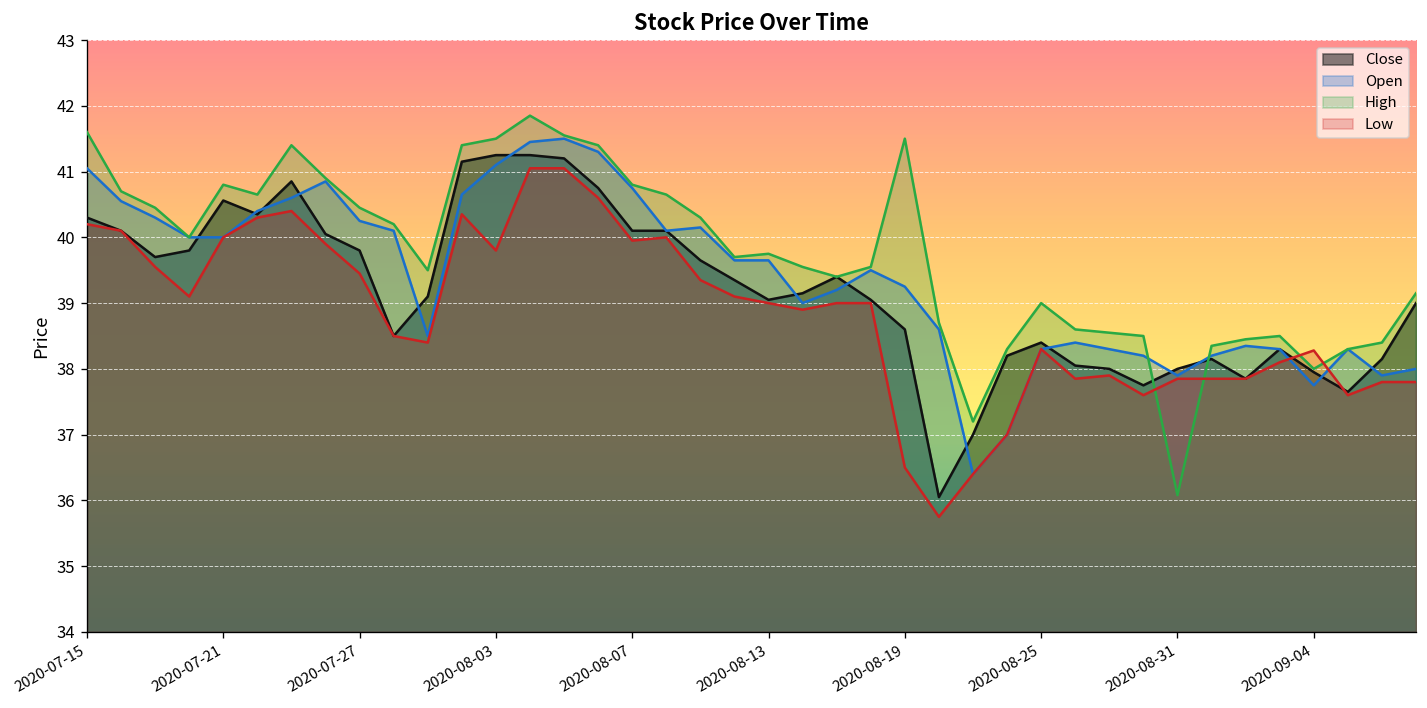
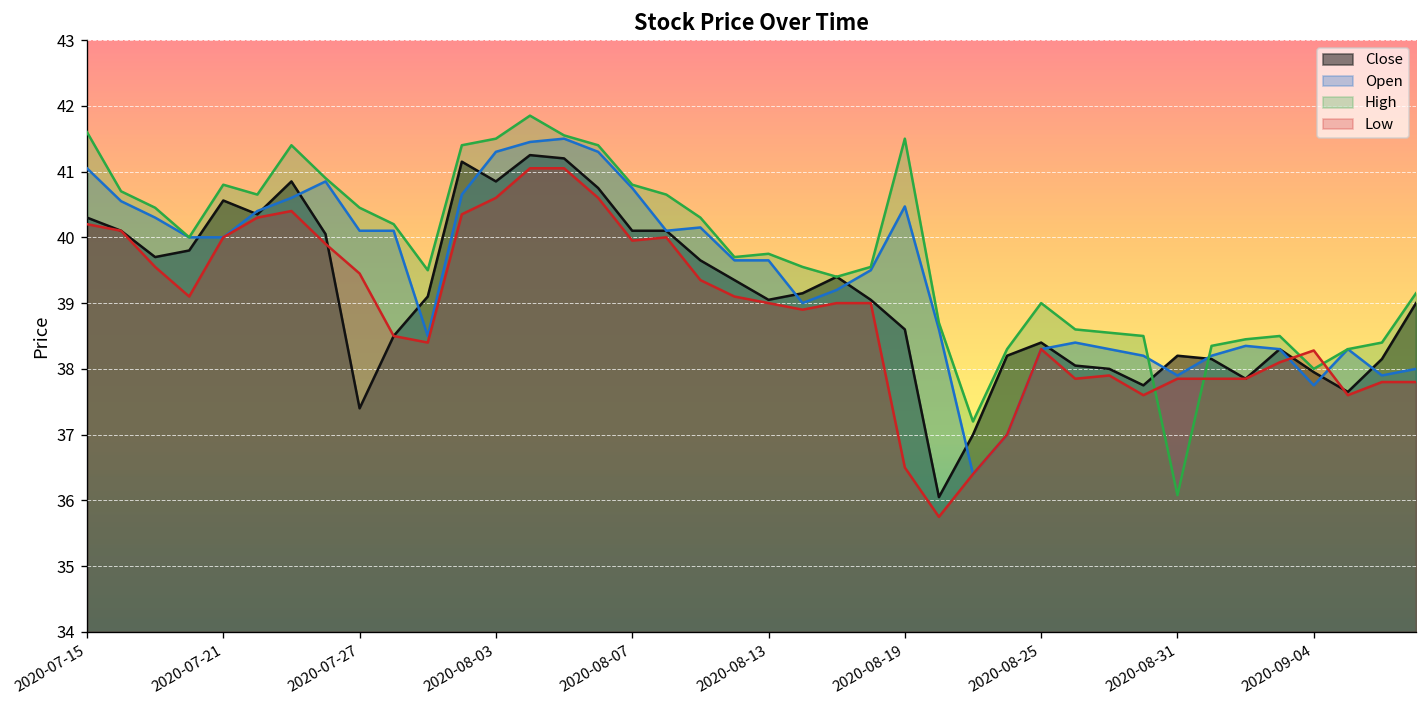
  {
    "Close": {
      "2020-07-15": 40.3,
      "2020-07-21": 40.6,
-     "2020-07-27": 39.8,
-     "2020-08-03": 41.3,
+     "2020-07-27": 37.4,
+     "2020-08-03": 40.9,
      "2020-08-07": 40.1,
      "2020-08-13": 39.1,
      "2020-08-19": 38.6,
      "2020-08-25": 38.4,
-     "2020-08-31": 38.0,
+     "2020-08-31": 38.2,
      "2020-09-04": 38.0
    },
    "Open": {
      "2020-07-15": 41.1,
-     "2020-07-27": 40.3,
-     "2020-08-03": 41.1,
+     "2020-07-27": 40.1,
+     "2020-08-03": 41.3,
      "2020-08-07": 40.8,
      "2020-08-13": 39.7,
-     "2020-08-19": 39.3,
+     "2020-08-19": 40.5,
      "2020-08-31": 37.9,
      "2020-09-04": 37.8
    },
    "High": {
      "2020-07-15": 41.6,
      "2020-07-21": 40.8,
      "2020-07-27": 40.5,
      "2020-08-03": 41.5,
      "2020-08-07": 40.8,
      "2020-08-13": 39.8,
      "2020-08-19": 41.5,
      "2020-08-25": 39.0,
      "2020-08-31": 36.1,
      "2020-09-04": 38.0
    },
    "Low": {
      "2020-07-15": 40.2,
      "2020-07-27": 39.5,
-     "2020-08-03": 39.8,
+     "2020-08-03": 40.6,
      "2020-08-07": 40.0,
      "2020-08-13": 39.0,
      "2020-08-19": 36.5,
      "2020-08-31": 37.9,
      "2020-09-04": 38.3
    }
  }
